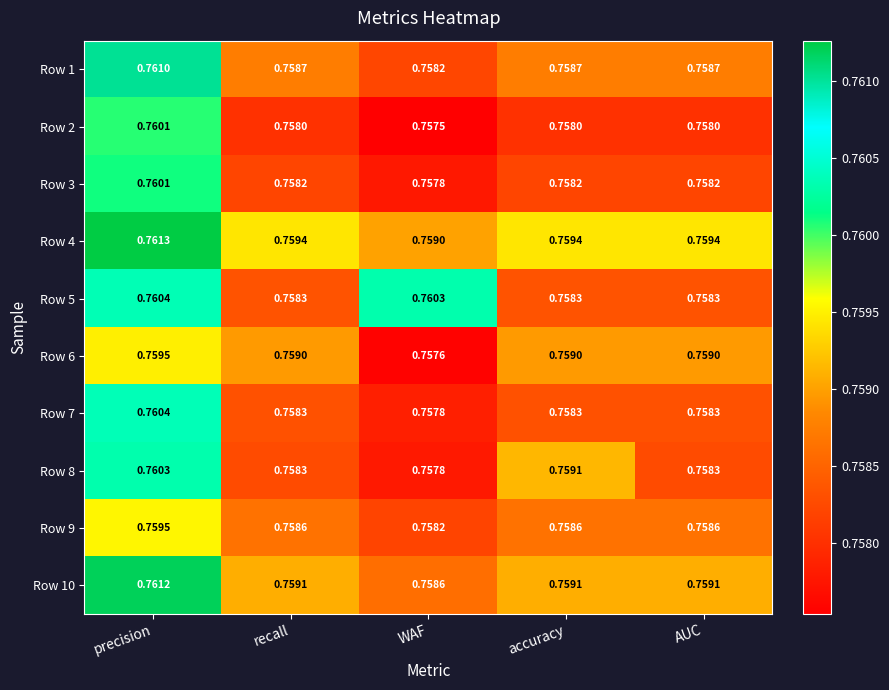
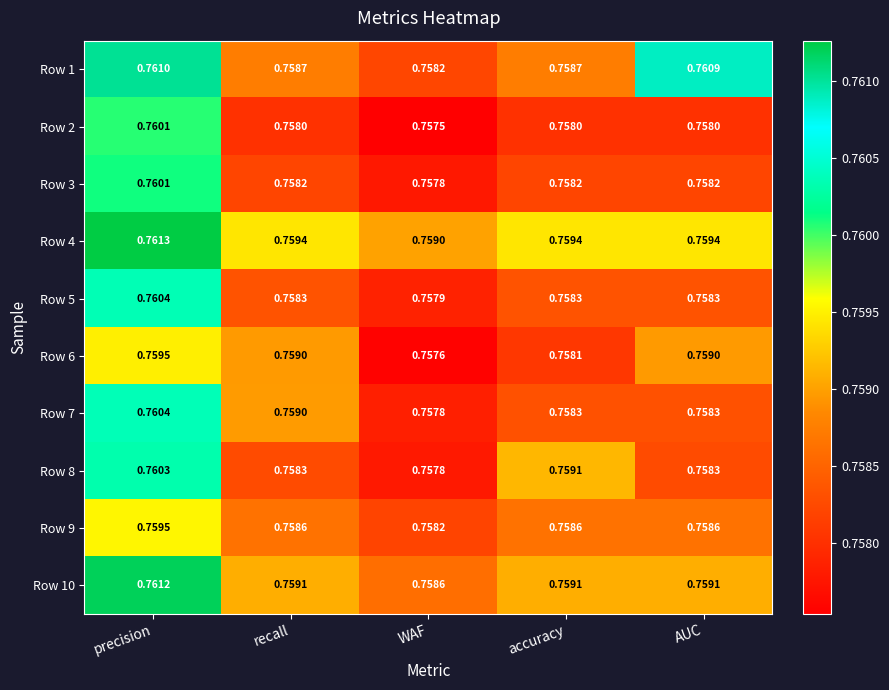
  {
    "Row 1": {
      "precision": 0.7610,
      "recall": 0.7587,
      "WAF": 0.7582,
      "accuracy": 0.7587,
-     "AUC": 0.7587
+     "AUC": 0.7609
    },
    "Row 2": {
      "precision": 0.7601,
      "recall": 0.7580,
      "WAF": 0.7575,
      "accuracy": 0.7580,
      "AUC": 0.7580
    },
    "Row 3": {
      "precision": 0.7601,
      "recall": 0.7582,
      "WAF": 0.7578,
      "accuracy": 0.7582,
      "AUC": 0.7582
    },
    "Row 4": {
      "precision": 0.7613,
      "recall": 0.7594,
      "WAF": 0.7590,
      "accuracy": 0.7594,
      "AUC": 0.7594
    },
    "Row 5": {
      "precision": 0.7604,
      "recall": 0.7583,
-     "WAF": 0.7603,
+     "WAF": 0.7579,
      "accuracy": 0.7583,
      "AUC": 0.7583
    },
    "Row 6": {
      "precision": 0.7595,
      "recall": 0.7590,
      "WAF": 0.7576,
-     "accuracy": 0.7590,
+     "accuracy": 0.7581,
      "AUC": 0.7590
    },
    "Row 7": {
      "precision": 0.7604,
-     "recall": 0.7583,
+     "recall": 0.7590,
      "WAF": 0.7578,
      "accuracy": 0.7583,
      "AUC": 0.7583
    },
    "Row 8": {
      "precision": 0.7603,
      "recall": 0.7583,
      "WAF": 0.7578,
      "accuracy": 0.7591,
      "AUC": 0.7583
    },
    "Row 9": {
      "precision": 0.7595,
      "recall": 0.7586,
      "WAF": 0.7582,
      "accuracy": 0.7586,
      "AUC": 0.7586
    },
    "Row 10": {
      "precision": 0.7612,
      "recall": 0.7591,
      "WAF": 0.7586,
      "accuracy": 0.7591,
      "AUC": 0.7591
    }
  }
